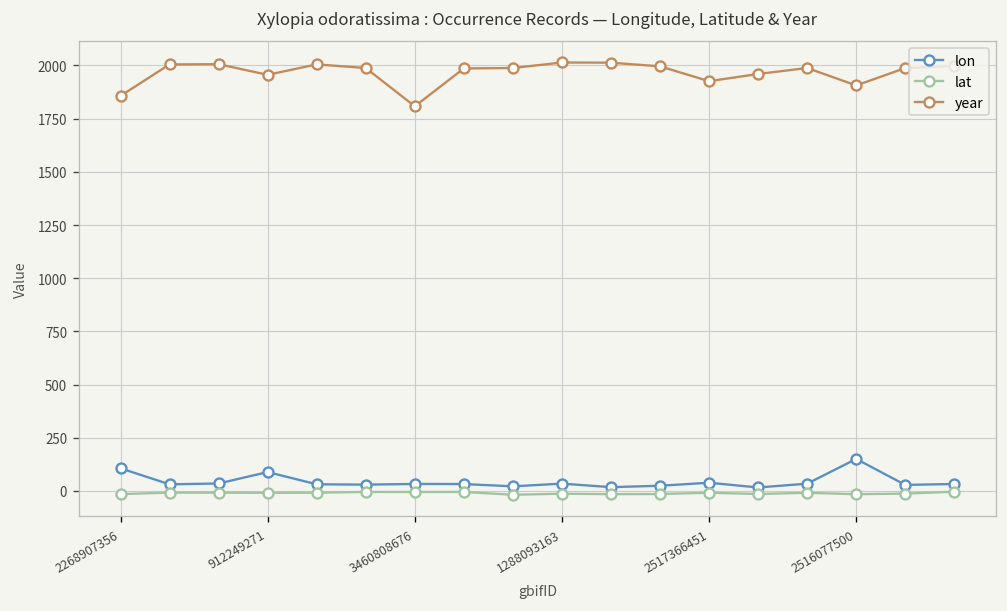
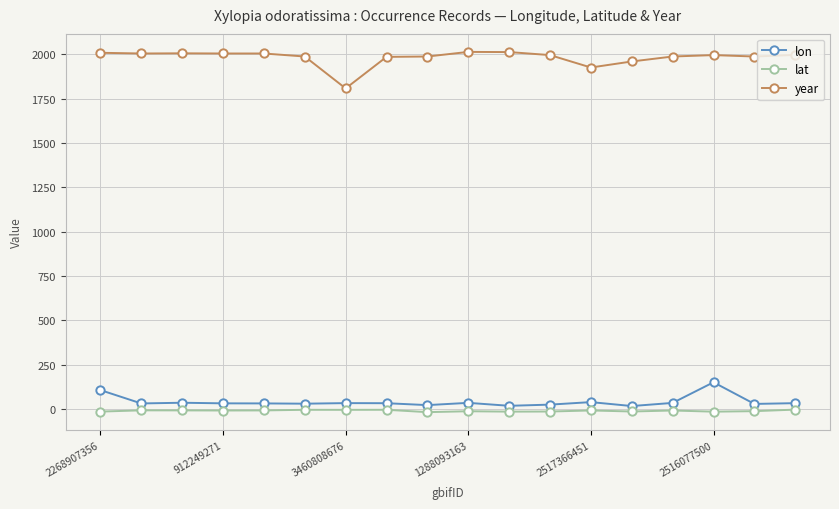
  {
    "lon": {
      "2268907356": 110,
-     "912249271": 90,
+     "912249271": 30,
      "3460808676": 30,
      "1288093163": 30,
      "2517366451": 40,
      "2516077500": 150
    },
    "lat": {
      "2268907356": -10,
      "912249271": -10,
      "3460808676": -10,
      "1288093163": -10,
      "2517366451": -10,
      "2516077500": -20
    },
    "year": {
-     "2268907356": 1860,
-     "912249271": 1960,
+     "2268907356": 2010,
+     "912249271": 2010,
      "3460808676": 1810,
      "1288093163": 2010,
      "2517366451": 1930,
-     "2516077500": 1910
+     "2516077500": 2000
    }
  }
